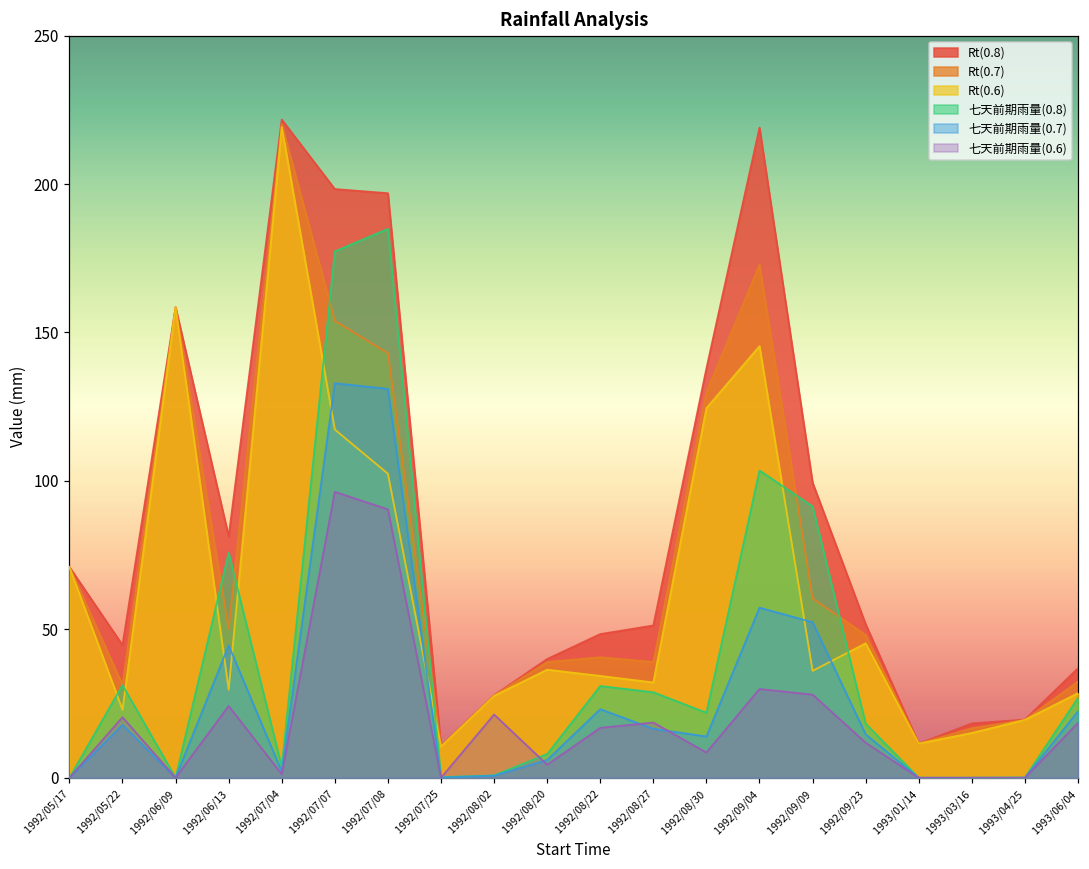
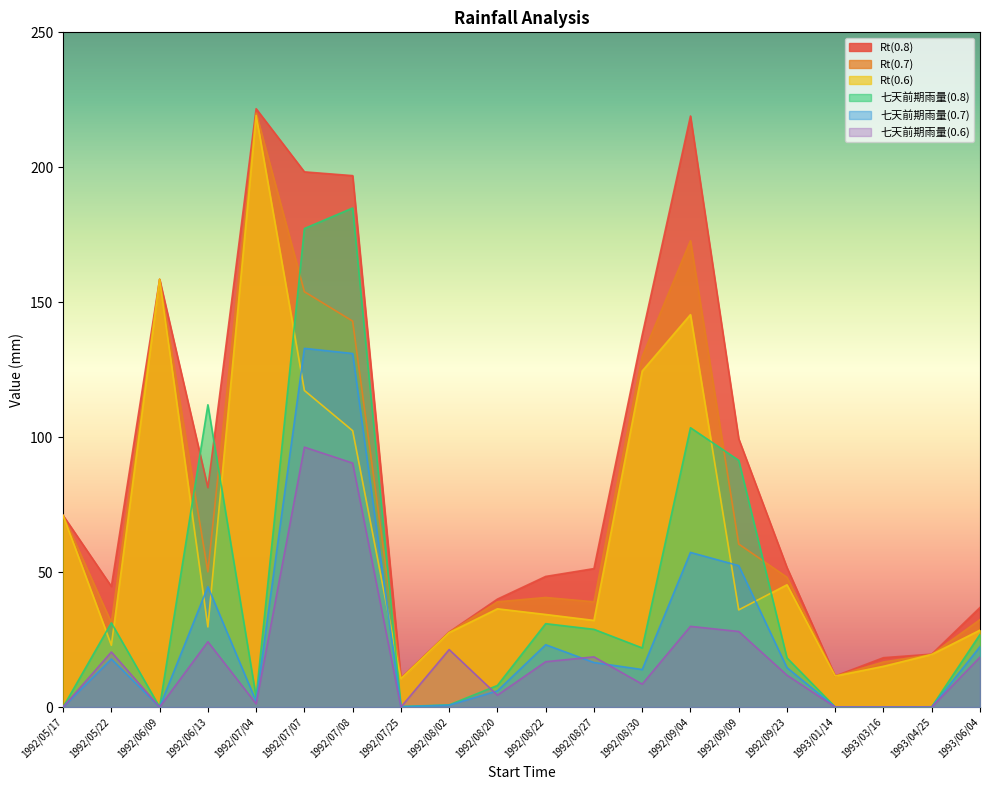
  {
    "七天前期雨量(0.8)": {
-     "1992/06/13": 76,
+     "1992/06/13": 112,
      "1992/07/04": 4,
      "1992/07/07": 177,
      "1992/07/08": 185,
      "1992/08/20": 8,
      "1992/08/22": 31,
      "1992/08/27": 29,
      "1992/08/30": 22,
      "1992/09/04": 104,
      "1992/09/09": 91,
      "1992/09/23": 18,
      "1993/06/04": 27
    },
    "七天前期雨量(0.7)": {
      "1992/05/22": 18,
      "1992/06/13": 45,
      "1992/07/07": 133,
      "1992/07/08": 131,
      "1992/08/20": 6,
      "1992/08/22": 23,
      "1992/08/27": 17,
      "1992/08/30": 14,
      "1992/09/04": 57,
      "1992/09/09": 52,
      "1992/09/23": 15,
      "1993/06/04": 22
    },
    "七天前期雨量(0.6)": {
      "1992/05/22": 20,
      "1992/06/13": 24,
      "1992/07/07": 96,
      "1992/07/08": 90,
      "1992/08/02": 21,
      "1992/08/20": 4,
      "1992/08/22": 17,
      "1992/08/27": 19,
      "1992/08/30": 9,
      "1992/09/04": 30,
      "1992/09/09": 28,
      "1992/09/23": 12,
      "1993/06/04": 19
    }
  }
